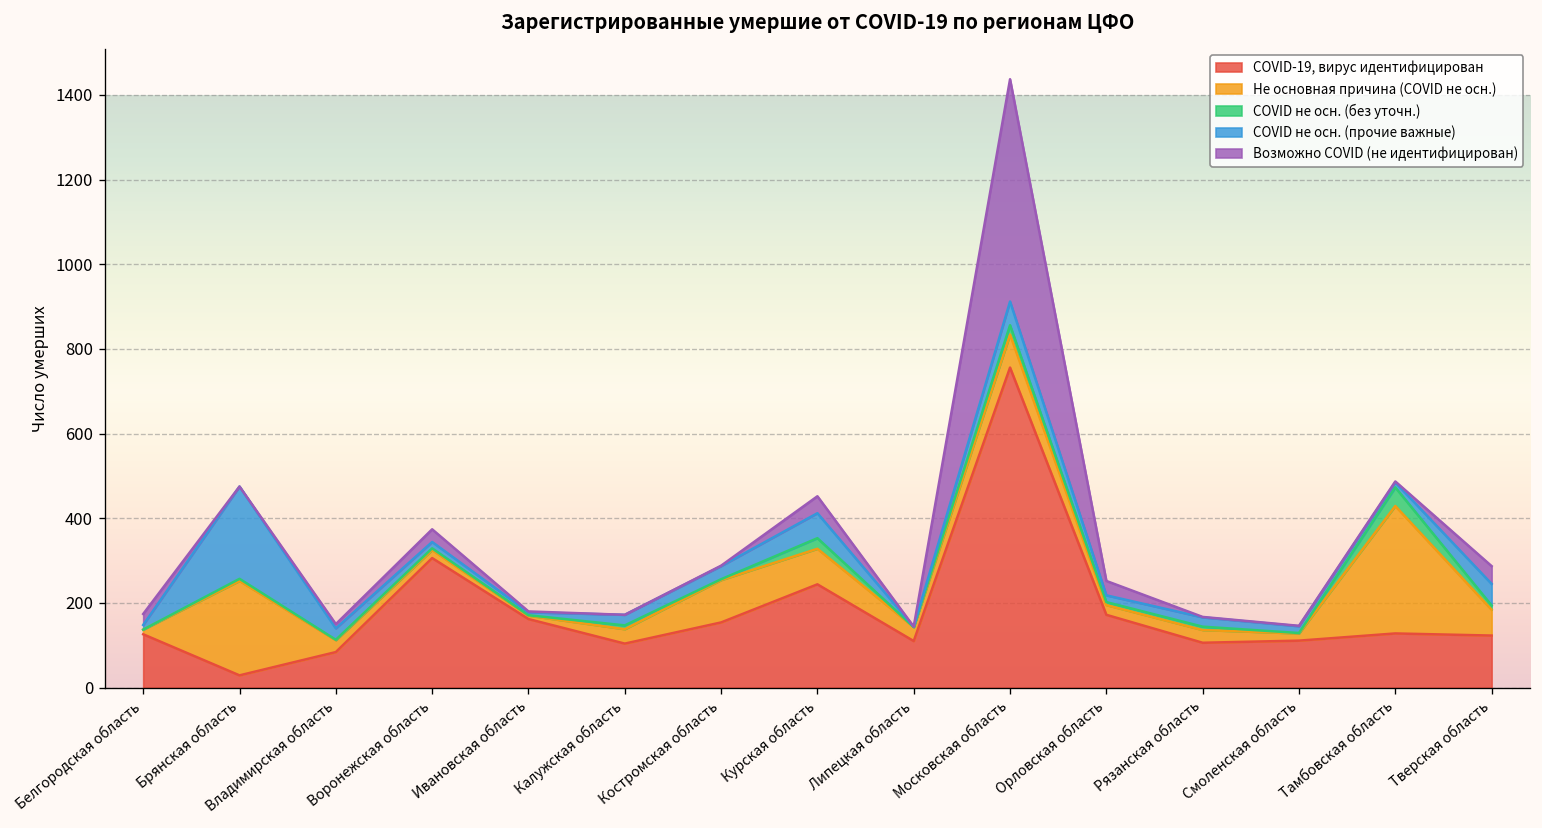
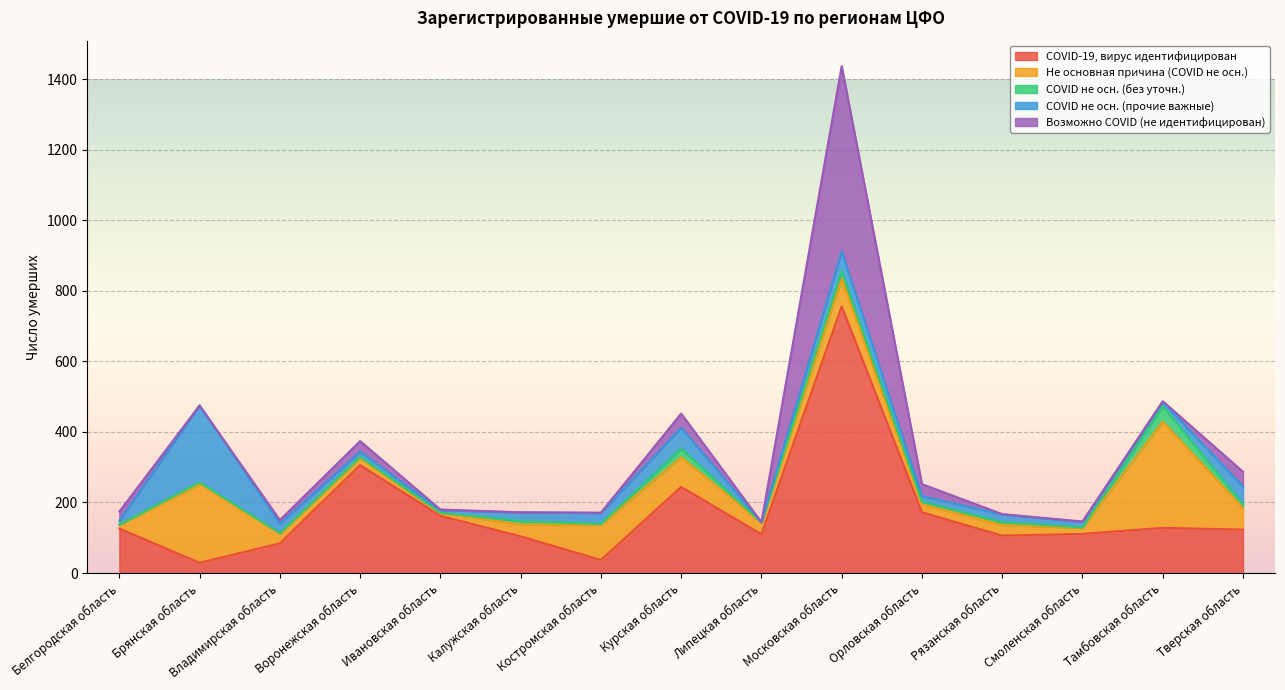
  {
    "COVID-19, вирус идентифицирован": {
      "Белгородская область": 130,
      "Брянская область": 30,
      "Владимирская область": 80,
      "Воронежская область": 310,
      "Ивановская область": 160,
      "Калужская область": 100,
-     "Костромская область": 150,
+     "Костромская область": 40,
      "Курская область": 240,
      "Липецкая область": 110,
      "Московская область": 760,
      "Орловская область": 170,
      "Рязанская область": 110,
      "Смоленская область": 110,
      "Тамбовская область": 130,
      "Тверская область": 120
    },
    "Не основная причина (COVID не осн.)": {
      "Калужская область": 30,
      "Курская область": 80,
      "Московская область": 80,
      "Рязанская область": 30,
      "Тамбовская область": 300,
      "Тверская область": 60
    },
    "COVID не осн. (без уточн.)": {
      "Калужская область": 10,
      "Курская область": 30,
      "Московская область": 20,
      "Рязанская область": 10,
      "Тамбовская область": 40,
      "Тверская область": 10
    },
    "COVID не осн. (прочие важные)": {
      "Белгородская область": 10,
      "Владимирская область": 30,
      "Воронежская область": 20,
      "Курская область": 60,
      "Московская область": 60,
      "Орловская область": 20,
      "Тверская область": 50
    },
    "Возможно COVID (не идентифицирован)": {
      "Белгородская область": 30,
      "Владимирская область": 10,
      "Воронежская область": 30,
      "Курская область": 40,
      "Московская область": 530,
      "Орловская область": 30,
      "Тверская область": 40
    }
  }
